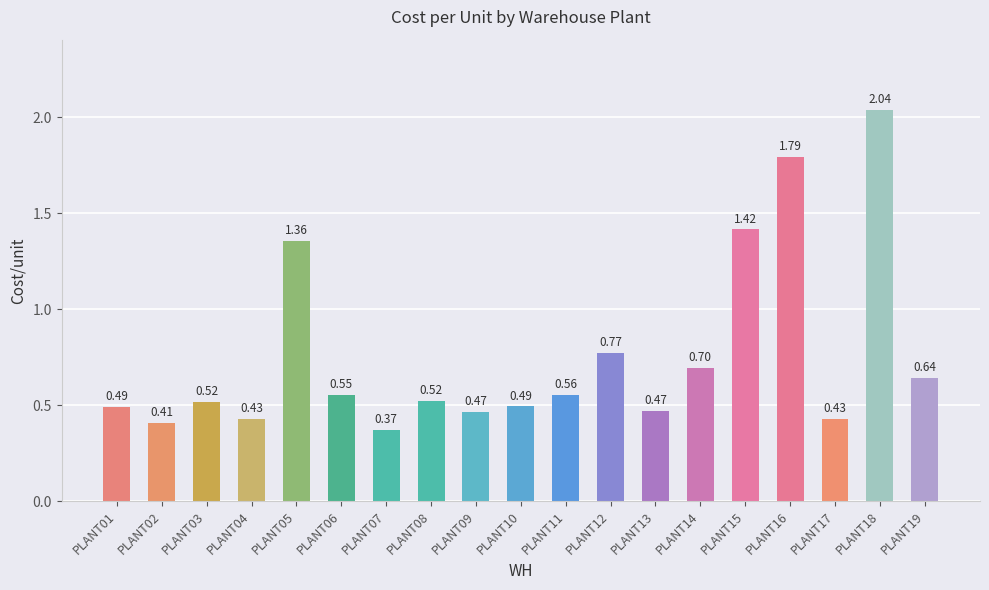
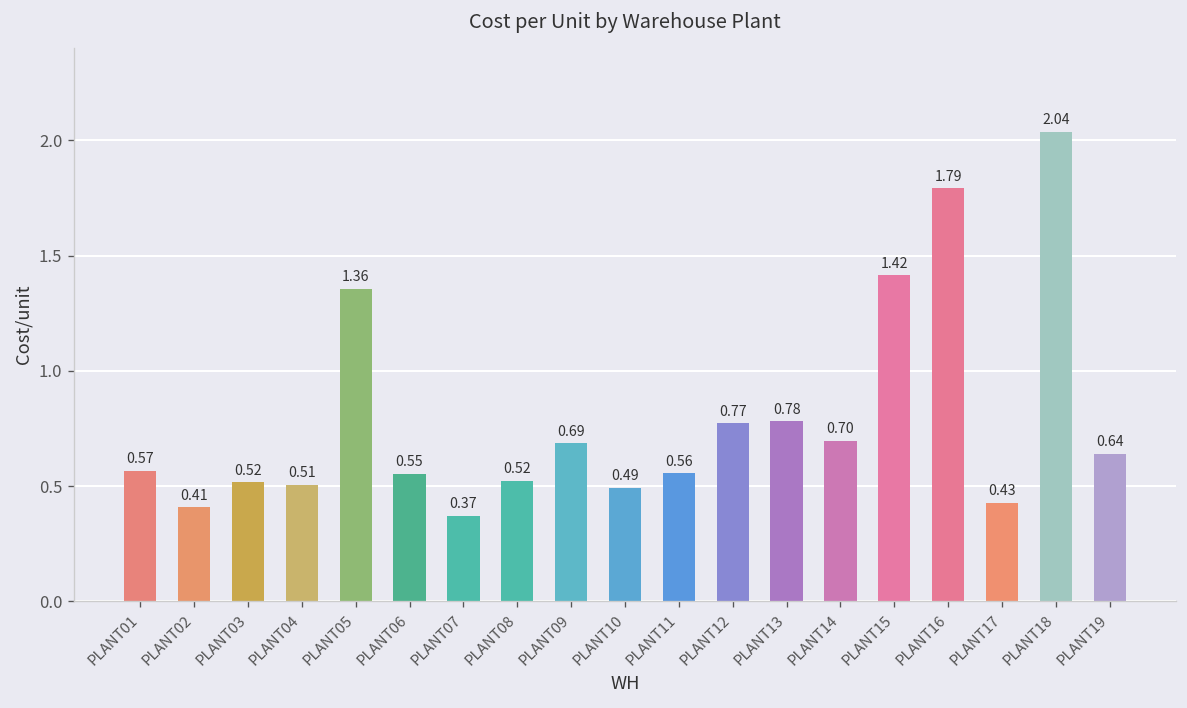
  {
-   "PLANT01": 0.49,
+   "PLANT01": 0.57,
    "PLANT02": 0.41,
    "PLANT03": 0.52,
-   "PLANT04": 0.43,
+   "PLANT04": 0.51,
    "PLANT05": 1.36,
    "PLANT06": 0.55,
    "PLANT07": 0.37,
    "PLANT08": 0.52,
-   "PLANT09": 0.47,
+   "PLANT09": 0.69,
    "PLANT10": 0.49,
    "PLANT11": 0.56,
    "PLANT12": 0.77,
-   "PLANT13": 0.47,
+   "PLANT13": 0.78,
    "PLANT14": 0.70,
    "PLANT15": 1.42,
    "PLANT16": 1.79,
    "PLANT17": 0.43,
    "PLANT18": 2.04,
    "PLANT19": 0.64
  }
